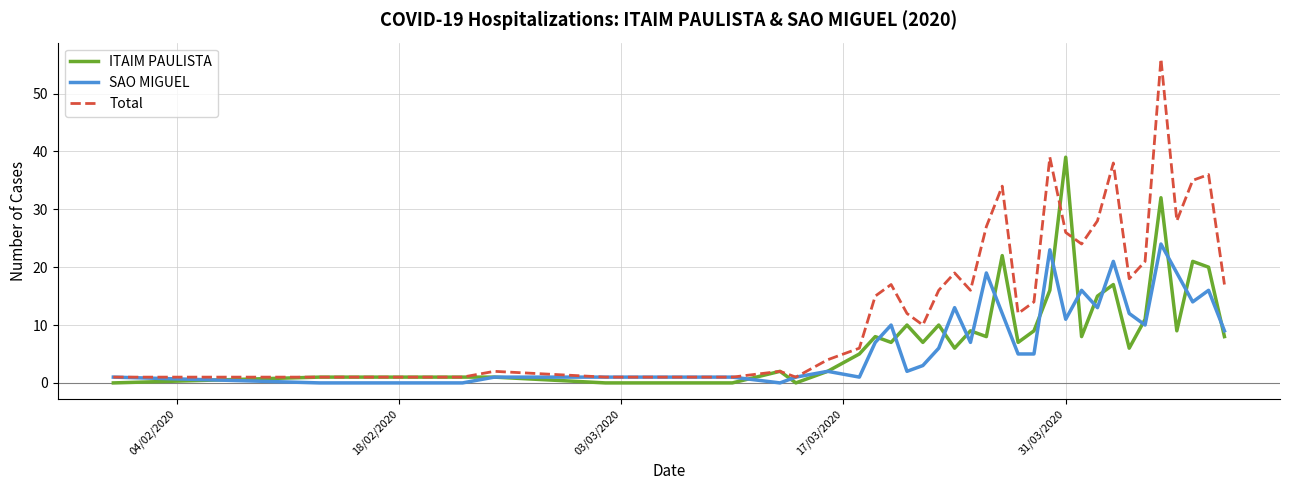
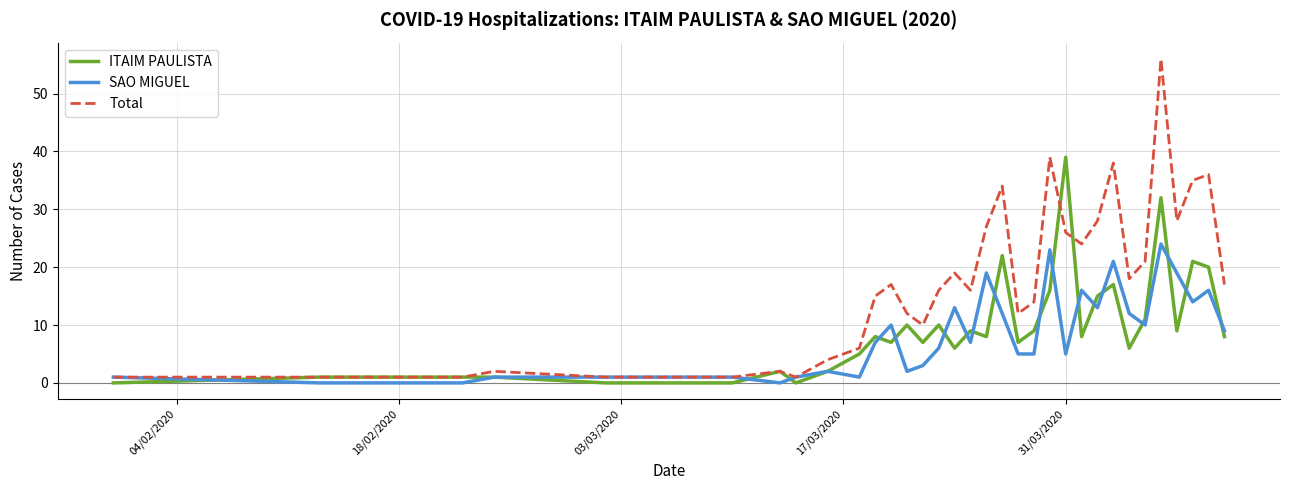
  {
    "ITAIM PAULISTA": {
      "31/03/2020": 39
    },
    "SAO MIGUEL": {
-     "31/03/2020": 11
+     "31/03/2020": 5
    },
    "Total": {
      "31/03/2020": 26
    }
  }
